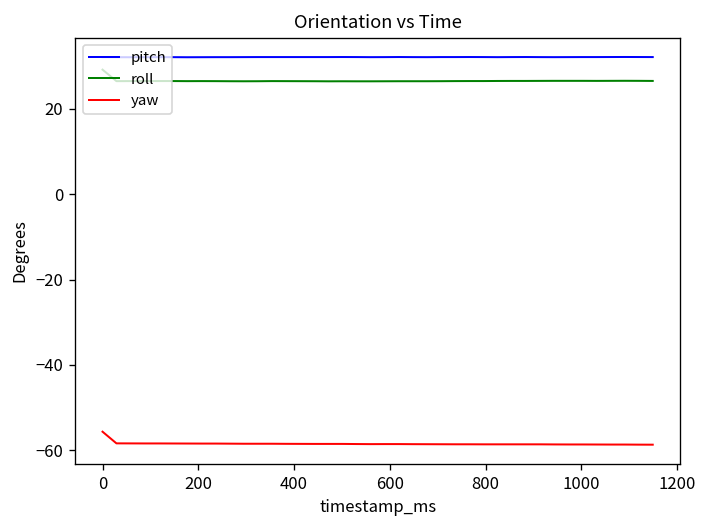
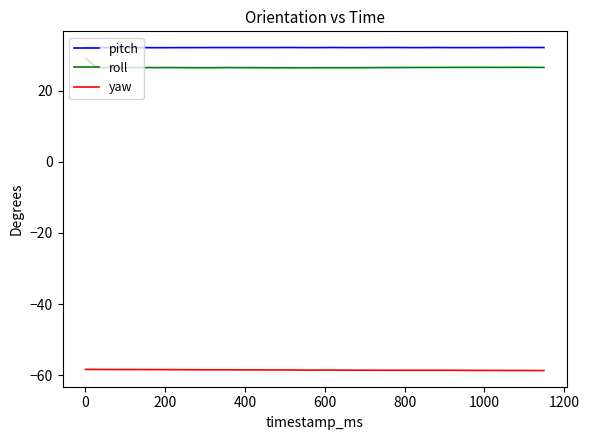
  {
    "yaw": {
-     "0": -56
+     "0": -58
    }
  }
